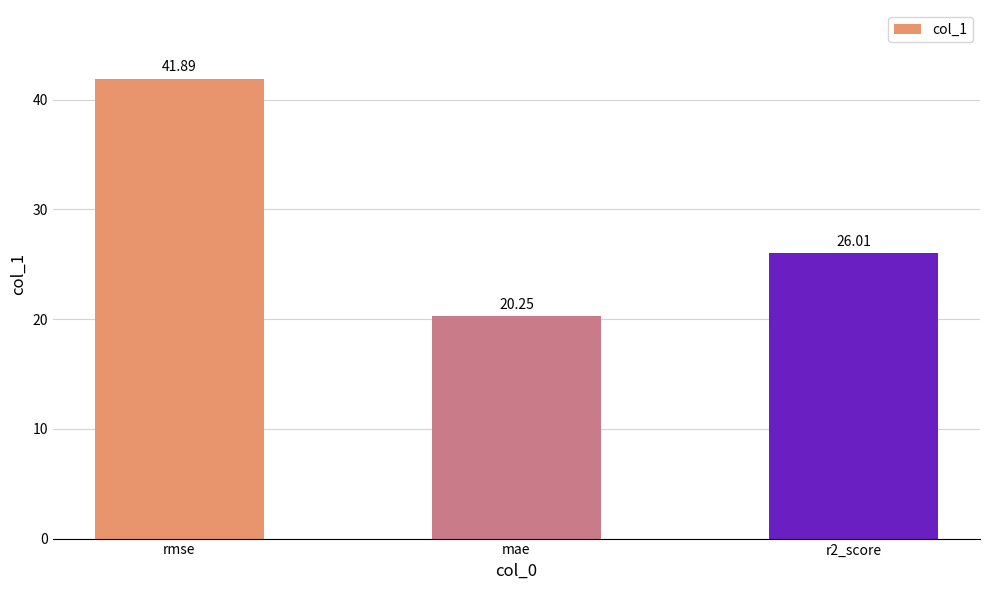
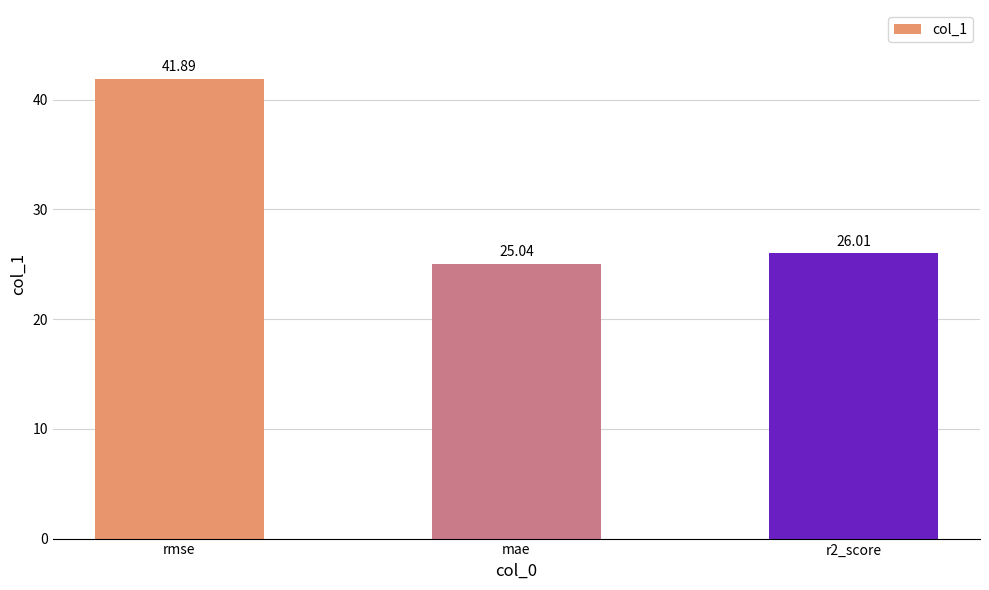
  {
    "rmse": 41.89,
-   "mae": 20.25,
+   "mae": 25.04,
    "r2_score": 26.01
  }
